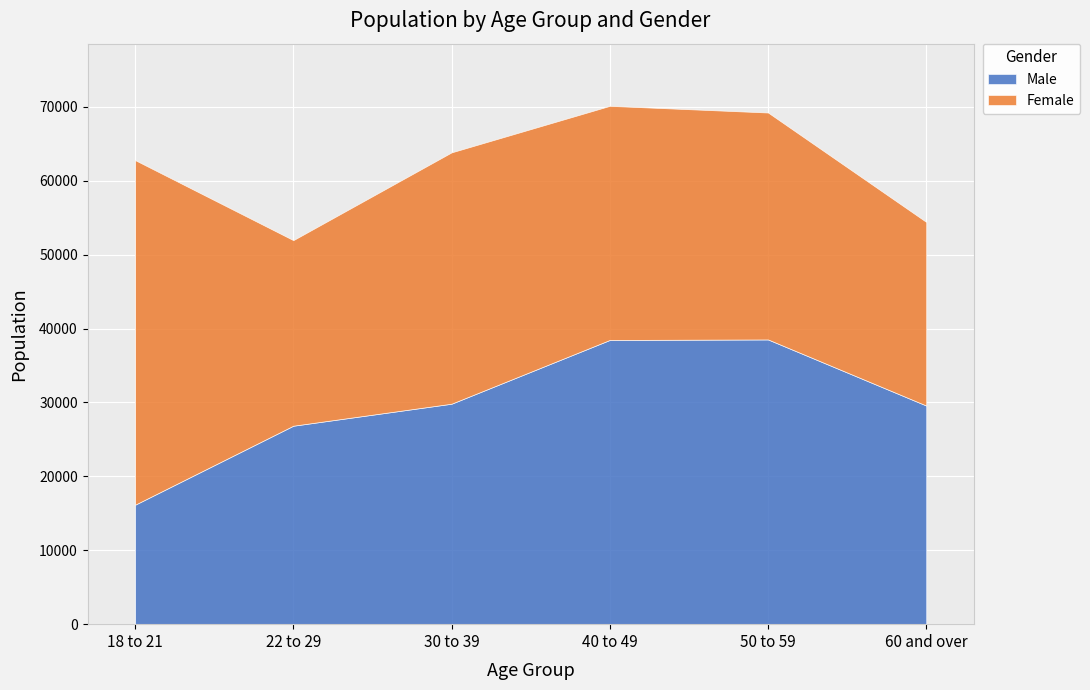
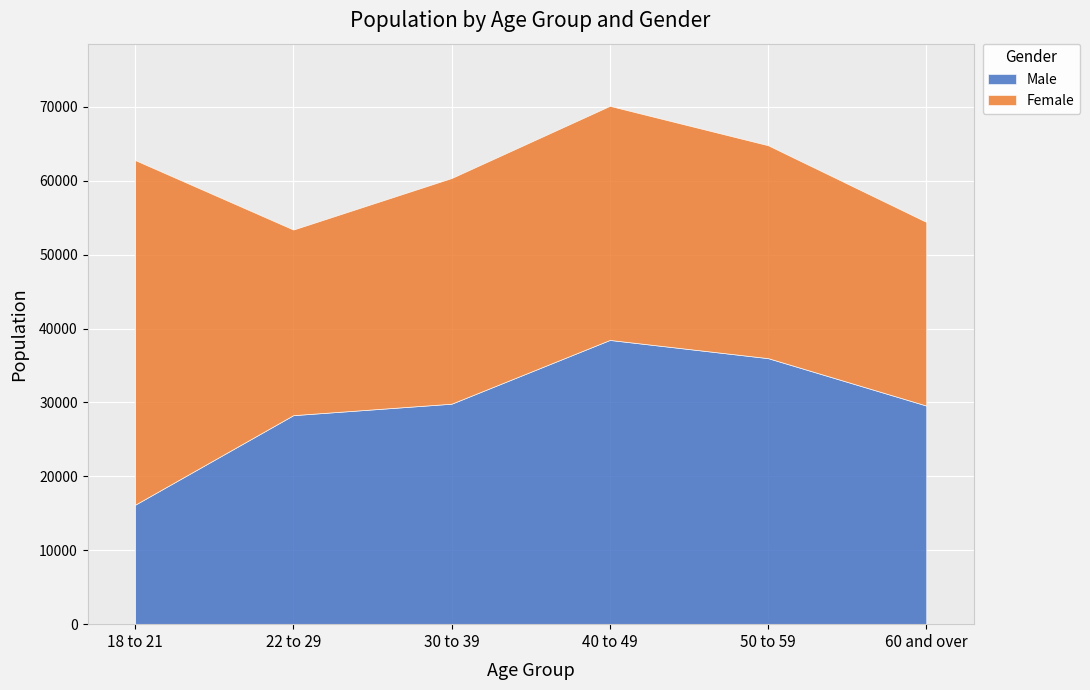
  {
    "Male": {
      "18 to 21": 16000,
-     "22 to 29": 27000,
+     "22 to 29": 28000,
      "30 to 39": 30000,
      "40 to 49": 38000,
-     "50 to 59": 39000,
+     "50 to 59": 36000,
      "60 and over": 30000
    },
    "Female": {
      "18 to 21": 47000,
      "22 to 29": 25000,
-     "30 to 39": 34000,
+     "30 to 39": 31000,
      "40 to 49": 32000,
-     "50 to 59": 31000,
+     "50 to 59": 29000,
      "60 and over": 25000
    }
  }
